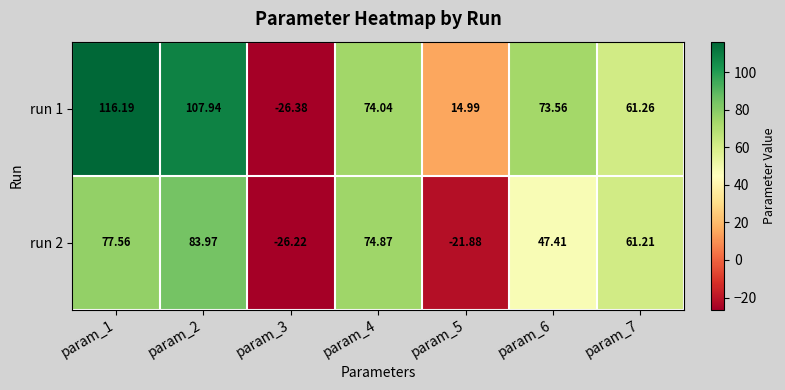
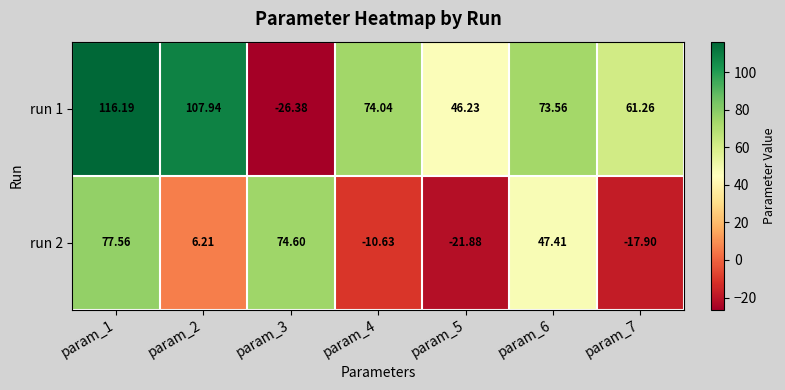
  {
    "run 1": {
      "param_1": 116.19,
      "param_2": 107.94,
      "param_3": -26.38,
      "param_4": 74.04,
-     "param_5": 14.99,
+     "param_5": 46.23,
      "param_6": 73.56,
      "param_7": 61.26
    },
    "run 2": {
      "param_1": 77.56,
-     "param_2": 83.97,
-     "param_3": -26.22,
-     "param_4": 74.87,
+     "param_2": 6.21,
+     "param_3": 74.60,
+     "param_4": -10.63,
      "param_5": -21.88,
      "param_6": 47.41,
-     "param_7": 61.21
+     "param_7": -17.90
    }
  }
